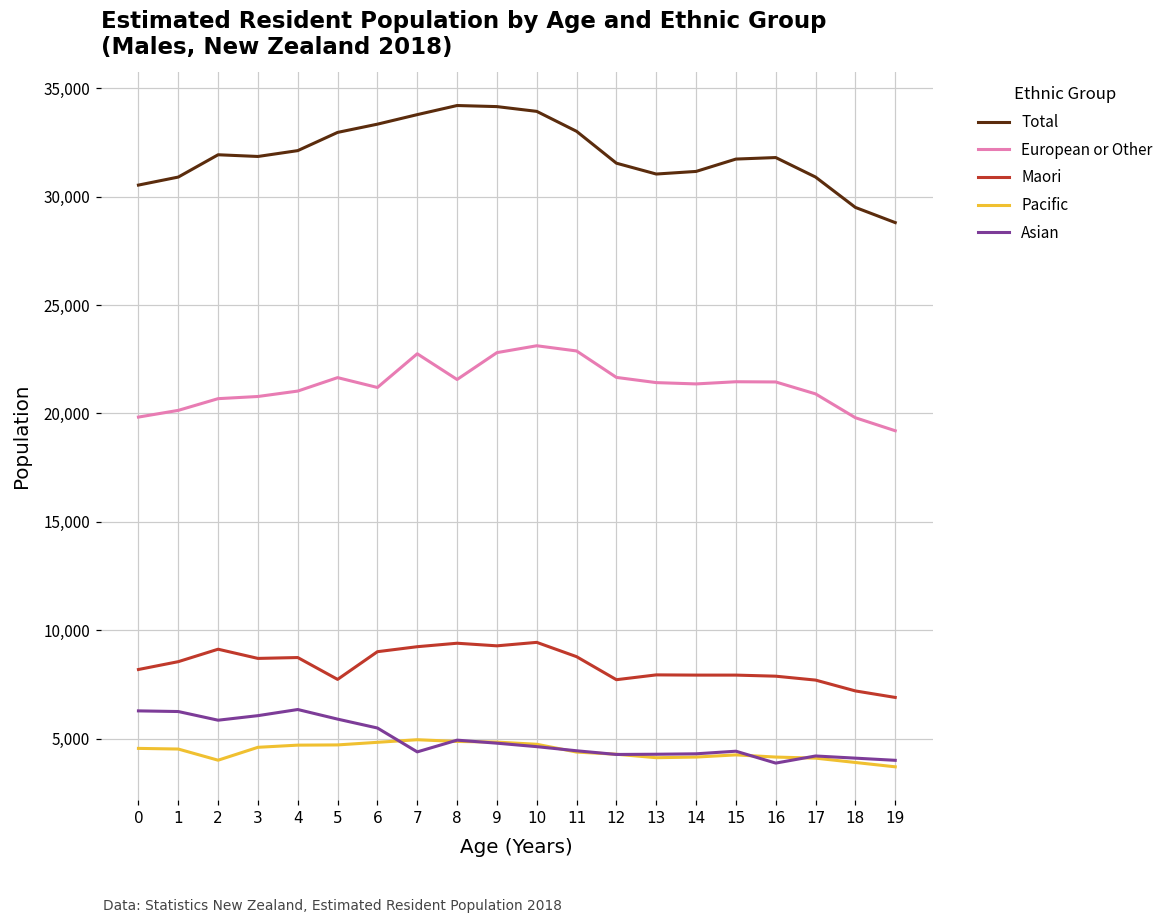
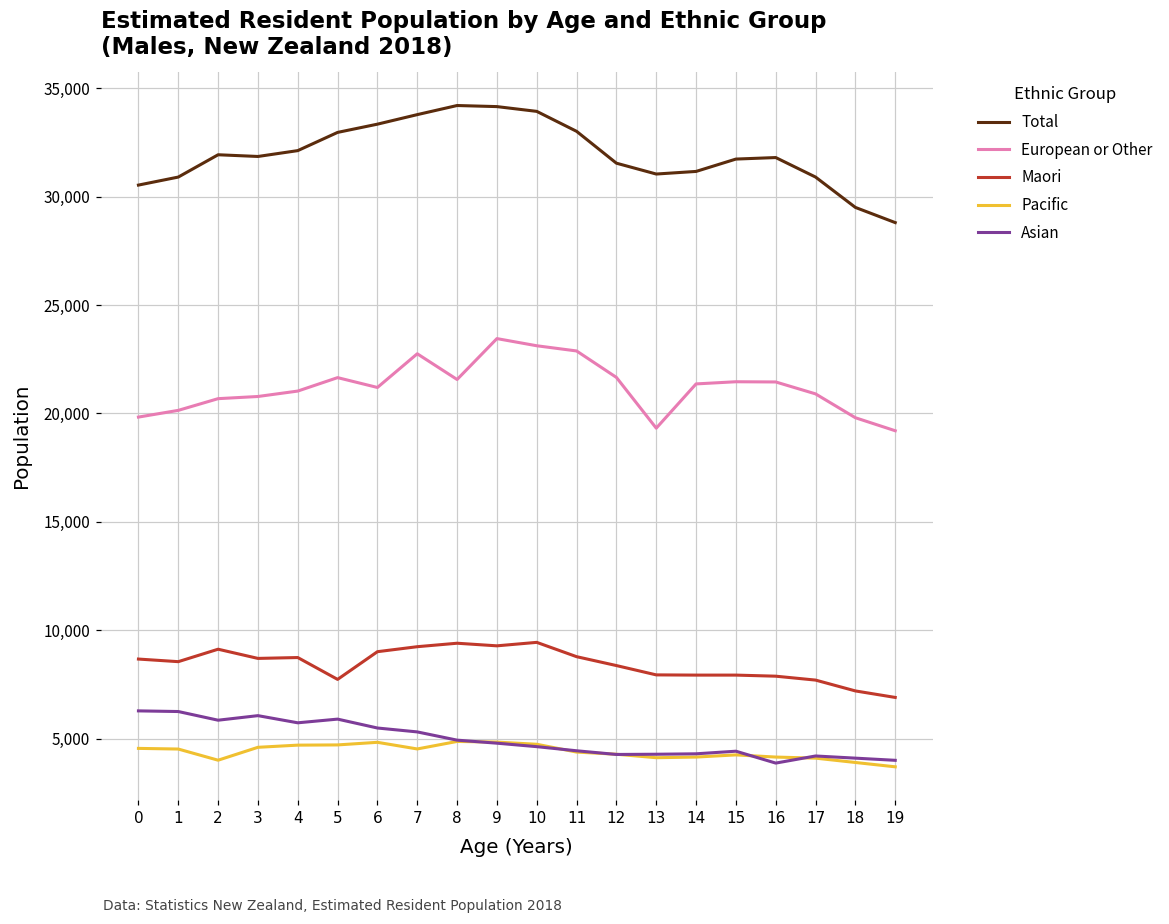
  {
    "Total": {
      "0": "30,500",
      "1": "30,900",
      "2": "31,900",
      "3": "31,900",
      "4": "32,100",
      "5": "33,000",
      "6": "33,300",
      "7": "33,800",
      "8": "34,200",
      "9": "34,200",
      "10": "33,900",
      "11": "33,000",
      "12": "31,500",
      "13": "31,000",
      "14": "31,200",
      "15": "31,700",
      "16": "31,800",
      "17": "30,900",
      "18": "29,500",
      "19": "28,800"
    },
    "European or Other": {
      "0": "19,800",
      "1": "20,100",
      "2": "20,700",
      "3": "20,800",
      "4": "21,000",
      "5": "21,700",
      "6": "21,200",
      "7": "22,800",
      "8": "21,600",
-     "9": "22,800",
+     "9": "23,500",
      "10": "23,100",
      "11": "22,900",
      "12": "21,700",
-     "13": "21,400",
+     "13": "19,300",
      "14": "21,400",
      "15": "21,500",
      "16": "21,500",
      "17": "20,900",
      "18": "19,800",
      "19": "19,200"
    },
    "Maori": {
-     "0": "8,200",
+     "0": "8,700",
      "1": "8,600",
      "2": "9,100",
      "3": "8,700",
      "4": "8,700",
      "5": "7,700",
      "6": "9,000",
      "7": "9,200",
      "8": "9,400",
      "9": "9,300",
      "10": "9,400",
      "11": "8,800",
-     "12": "7,700",
+     "12": "8,400",
      "13": "7,900",
      "14": "7,900",
      "15": "7,900",
      "16": "7,900",
      "17": "7,700",
      "18": "7,200",
      "19": "6,900"
    },
    "Pacific": {
      "0": "4,600",
      "1": "4,500",
      "2": "4,000",
      "3": "4,600",
      "4": "4,700",
      "5": "4,700",
      "6": "4,800",
-     "7": "5,000",
+     "7": "4,500",
      "13": "4,100",
      "14": "4,200",
      "15": "4,300",
      "16": "4,200",
      "18": "3,900",
      "19": "3,700"
    },
    "Asian": {
      "0": "6,300",
      "1": "6,300",
      "2": "5,900",
      "3": "6,100",
-     "4": "6,300",
+     "4": "5,700",
      "5": "5,900",
      "6": "5,500",
-     "7": "4,400",
+     "7": "5,300",
      "13": "4,300",
      "14": "4,300",
      "15": "4,400",
      "16": "3,900",
      "18": "4,100",
      "19": "4,000"
    }
  }
